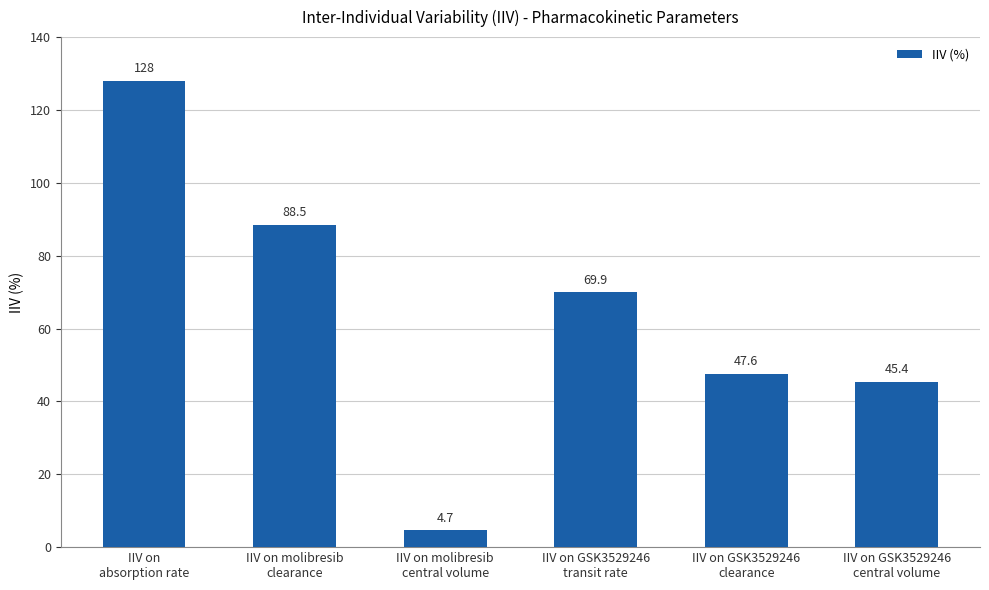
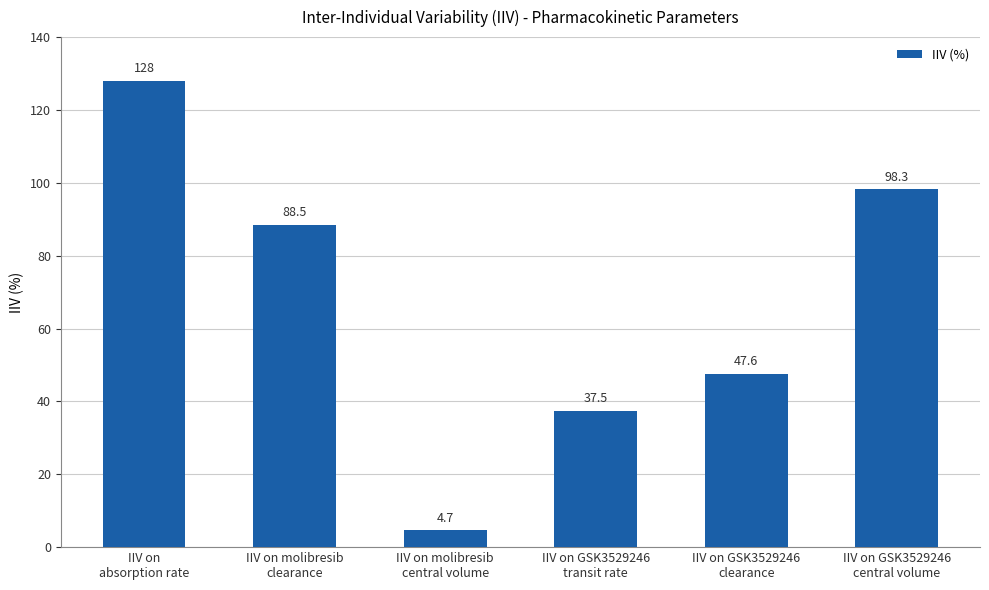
  {
    "IIV on absorption rate": 128,
    "IIV on molibresib clearance": 88.5,
    "IIV on molibresib central volume": 4.7,
-   "IIV on GSK3529246 transit rate": 69.9,
+   "IIV on GSK3529246 transit rate": 37.5,
    "IIV on GSK3529246 clearance": 47.6,
-   "IIV on GSK3529246 central volume": 45.4
+   "IIV on GSK3529246 central volume": 98.3
  }
